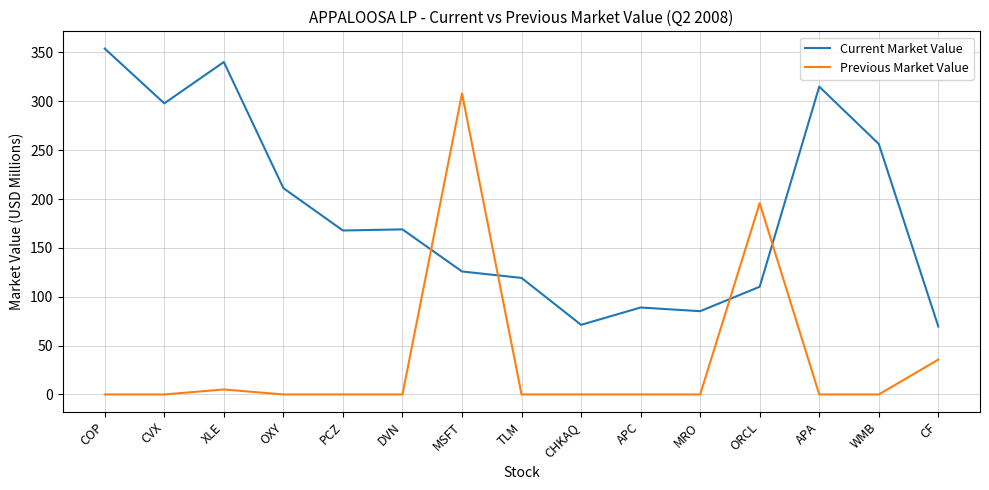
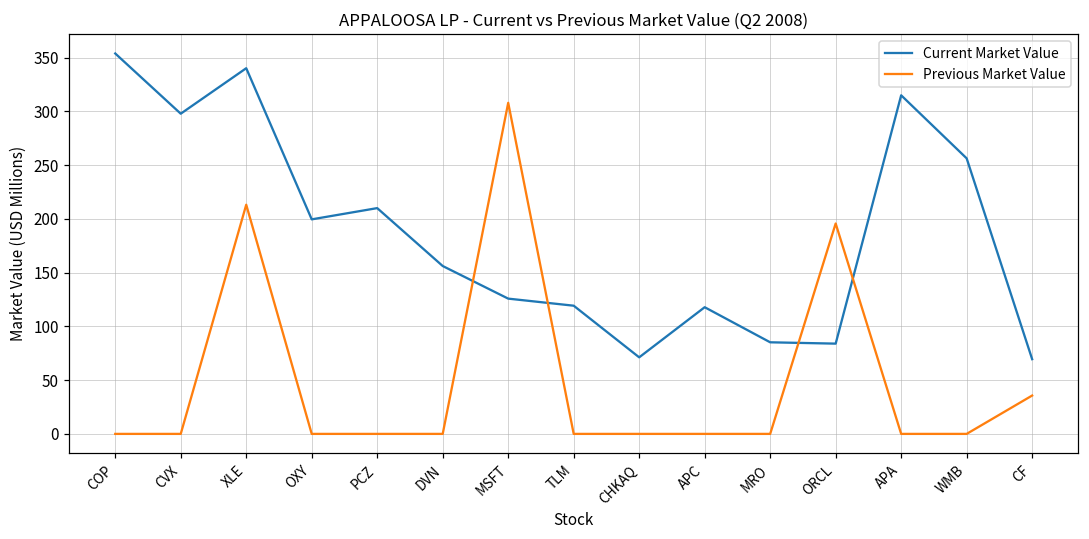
  {
    "Current Market Value": {
      "COP": 350,
      "CVX": 300,
      "XLE": 340,
-     "OXY": 210,
-     "PCZ": 170,
-     "DVN": 170,
+     "OXY": 200,
+     "PCZ": 210,
+     "DVN": 160,
      "MSFT": 130,
      "TLM": 120,
      "CHKAQ": 70,
-     "APC": 90,
+     "APC": 120,
      "MRO": 90,
-     "ORCL": 110,
+     "ORCL": 80,
      "APA": 320,
      "WMB": 260,
      "CF": 70
    },
    "Previous Market Value": {
      "COP": 0,
      "CVX": 0,
-     "XLE": 10,
+     "XLE": 210,
      "OXY": 0,
      "PCZ": 0,
      "DVN": 0,
      "MSFT": 310,
      "TLM": 0,
      "CHKAQ": 0,
      "APC": 0,
      "MRO": 0,
      "ORCL": 200,
      "APA": 0,
      "WMB": 0,
      "CF": 40
    }
  }
